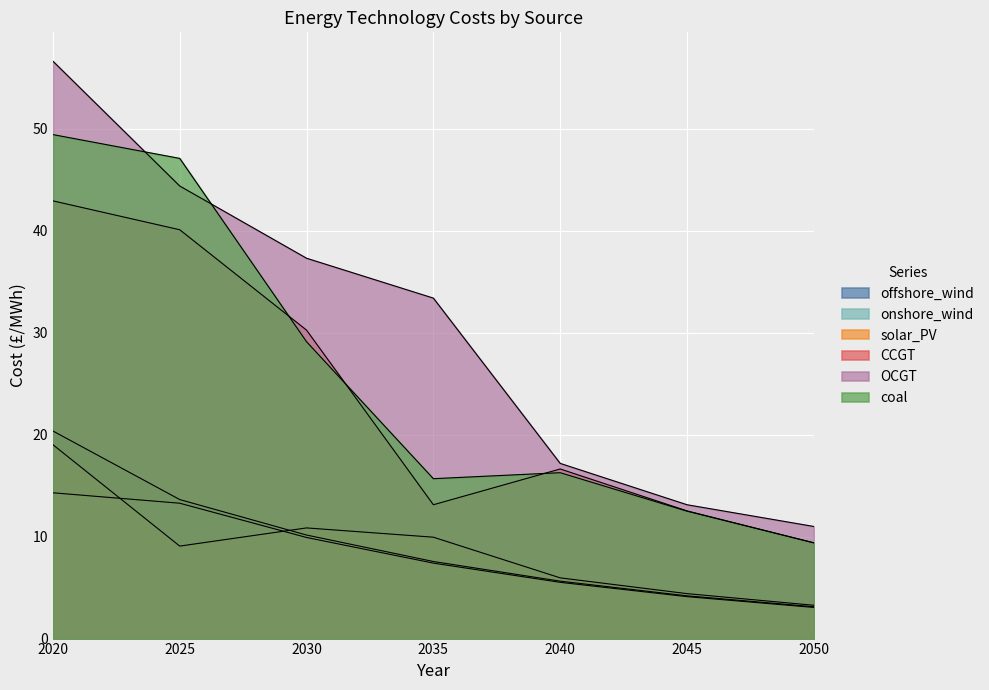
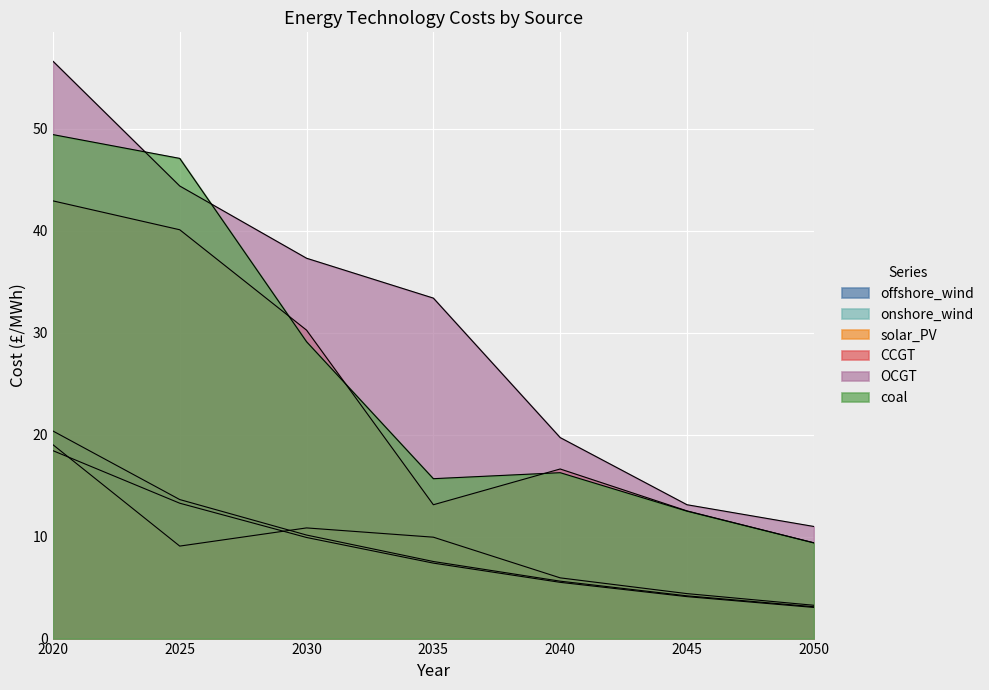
  {
    "offshore_wind": {
      "2020": 20.4,
      "2025": 13.6
    },
    "onshore_wind": {
-     "2020": 14.3,
+     "2020": 18.4,
      "2025": 13.3
    },
    "solar_PV": {
      "2020": 19.0,
      "2025": 9.1,
      "2030": 10.9,
      "2035": 9.9,
      "2040": 6.0
    },
    "CCGT": {
      "2020": 42.9,
      "2025": 40.1,
      "2030": 30.2,
      "2035": 13.1,
      "2040": 16.6
    },
    "OCGT": {
      "2020": 56.6,
      "2025": 44.4,
      "2030": 37.3,
      "2035": 33.4,
-     "2040": 17.2,
+     "2040": 19.7,
      "2045": 13.1,
      "2050": 11.0
    },
    "coal": {
      "2020": 49.4,
      "2025": 47.1,
      "2030": 29.1,
      "2035": 15.7,
      "2040": 16.3
    }
  }
